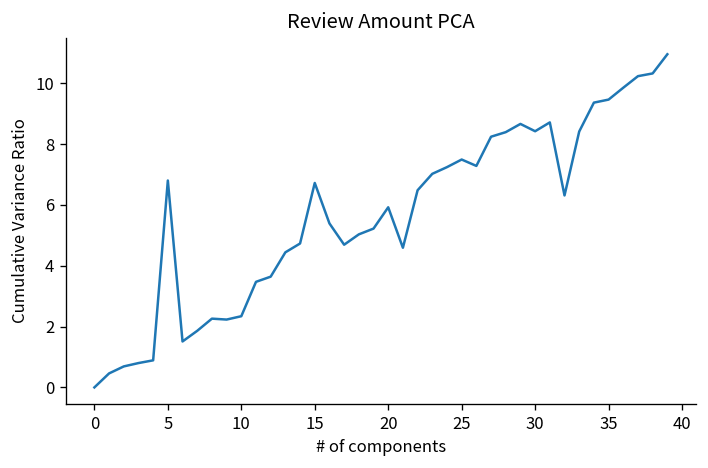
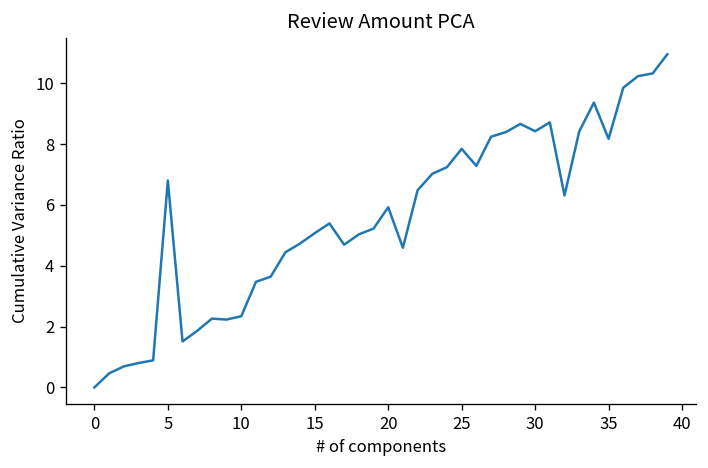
  {
    "0": 0.0,
    "5": 6.8,
    "10": 2.3,
-   "15": 6.7,
+   "15": 5.1,
    "20": 5.9,
-   "25": 7.5,
+   "25": 7.8,
    "30": 8.4,
-   "35": 9.5
+   "35": 8.2
  }
